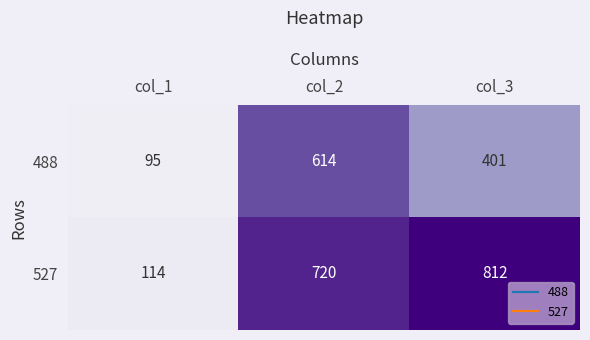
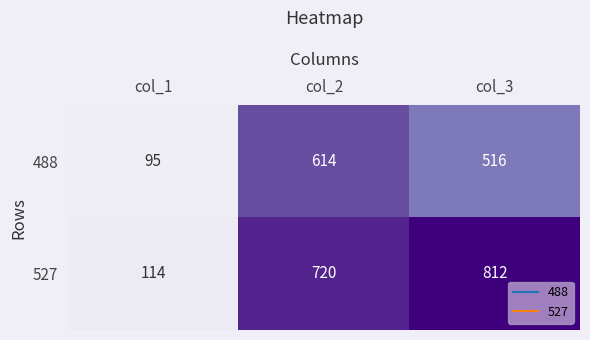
  {
    "488": {
      "col_1": 95,
      "col_2": 614,
-     "col_3": 401
+     "col_3": 516
    },
    "527": {
      "col_1": 114,
      "col_2": 720,
      "col_3": 812
    }
  }
